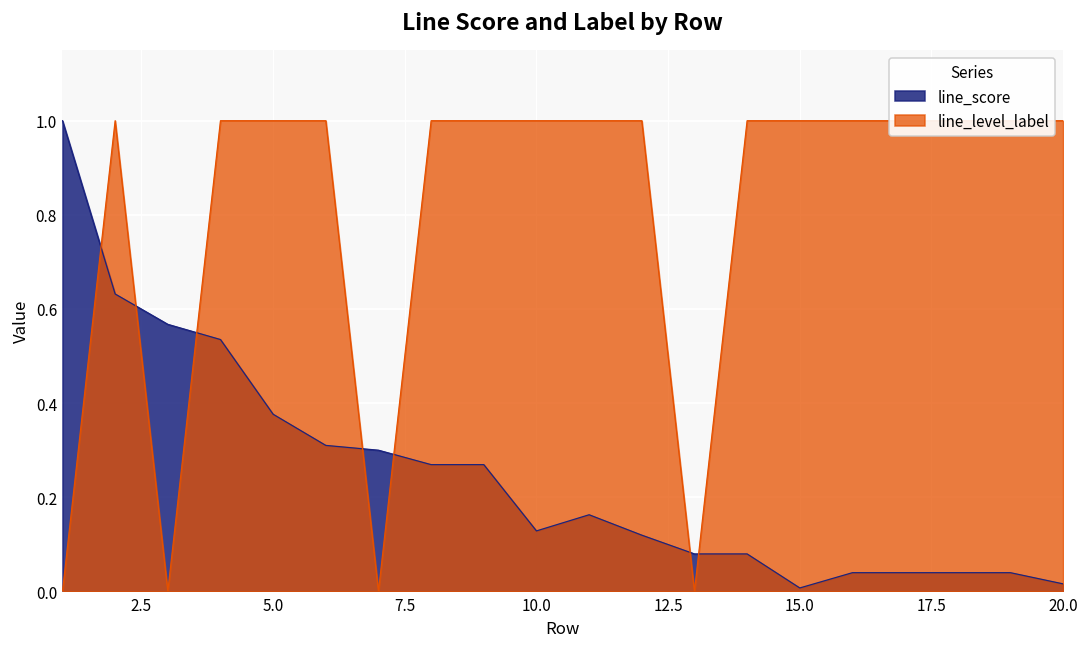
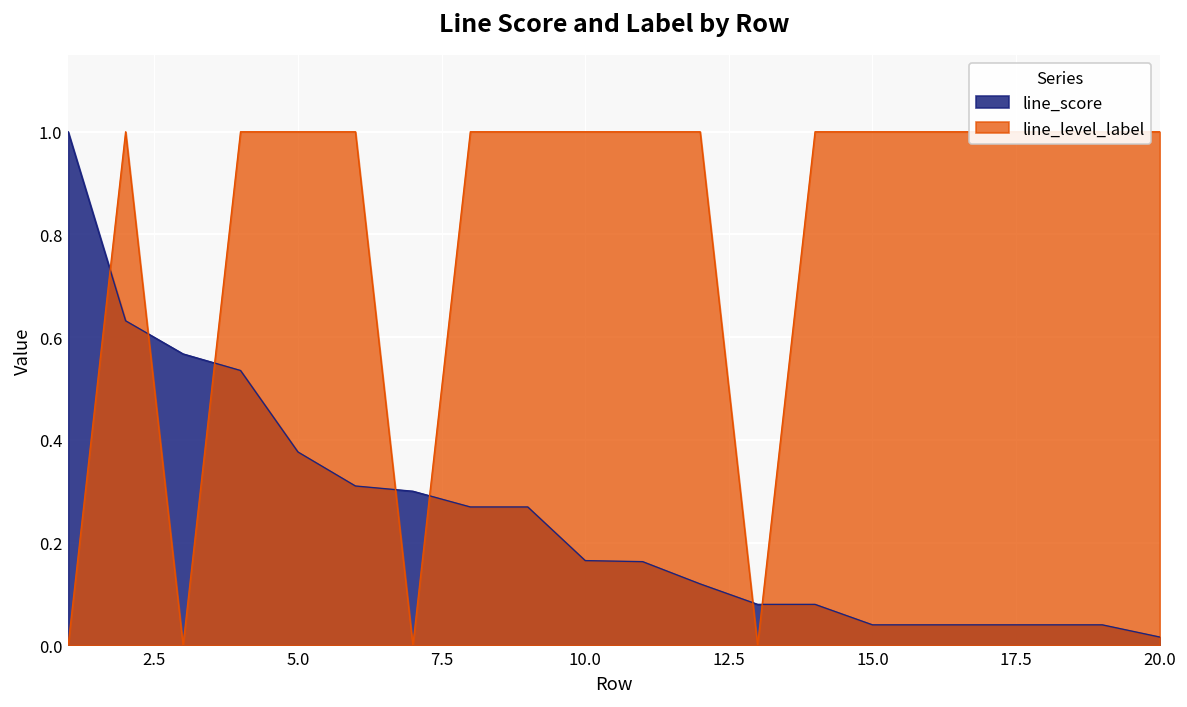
  {
    "line_score": {
      "5.0": 0.38,
-     "10.0": 0.13,
-     "15.0": 0.01,
+     "10.0": 0.16,
+     "15.0": 0.04,
      "20.0": 0.02
    },
    "line_level_label": {
      "5.0": 1.00,
      "10.0": 1.00,
      "15.0": 1.00,
      "20.0": 1.00
    }
  }
